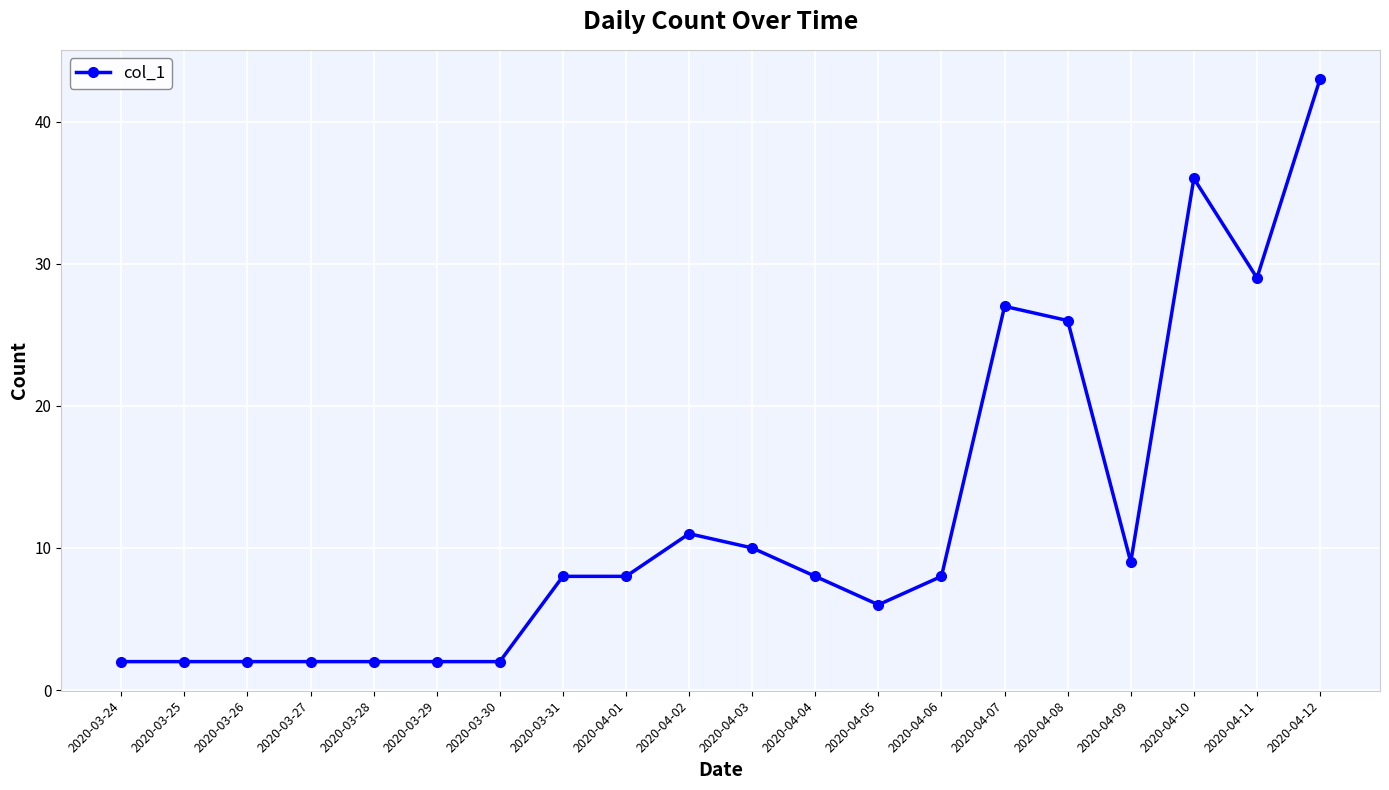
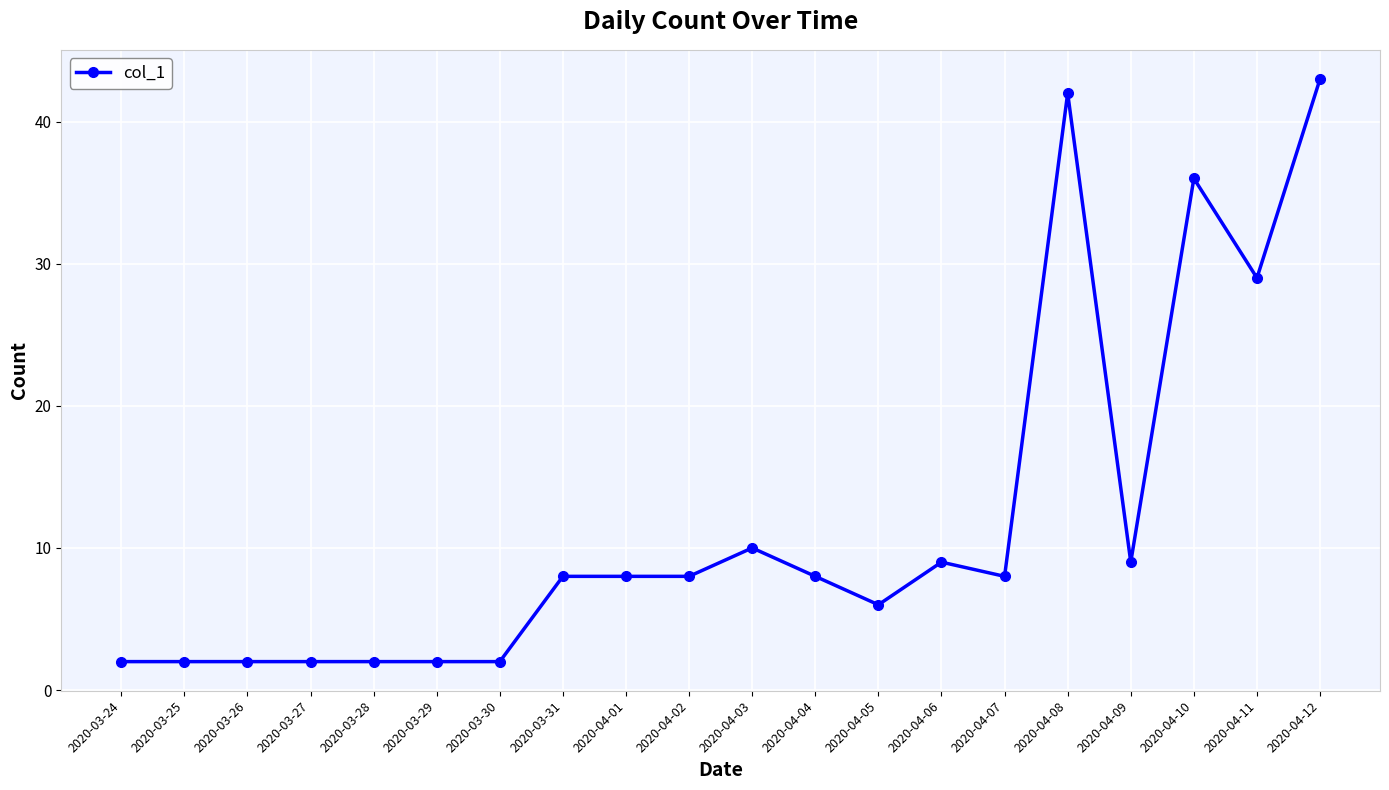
  {
    "2020-03-24": 2,
    "2020-03-25": 2,
    "2020-03-26": 2,
    "2020-03-27": 2,
    "2020-03-28": 2,
    "2020-03-29": 2,
    "2020-03-30": 2,
    "2020-03-31": 8,
    "2020-04-01": 8,
-   "2020-04-02": 11,
+   "2020-04-02": 8,
    "2020-04-03": 10,
    "2020-04-04": 8,
    "2020-04-05": 6,
-   "2020-04-06": 8,
-   "2020-04-07": 27,
-   "2020-04-08": 26,
+   "2020-04-06": 9,
+   "2020-04-07": 8,
+   "2020-04-08": 42,
    "2020-04-09": 9,
    "2020-04-10": 36,
    "2020-04-11": 29,
    "2020-04-12": 43
  }
